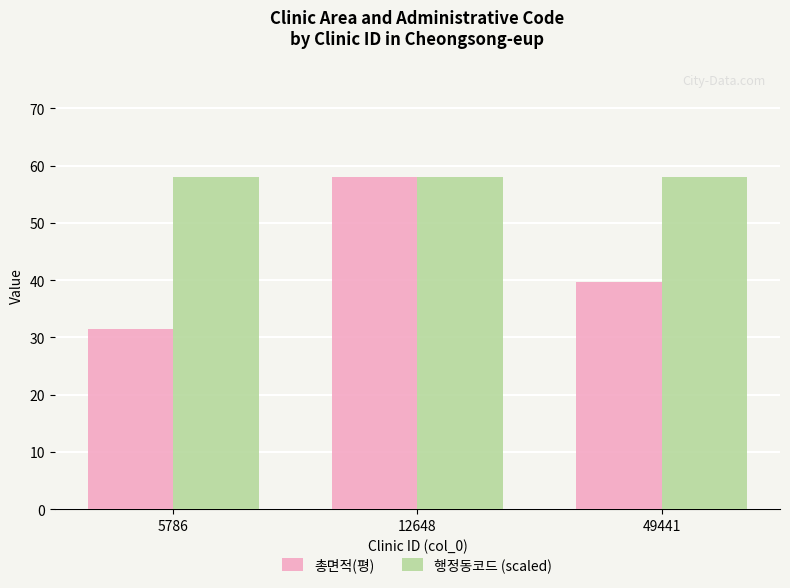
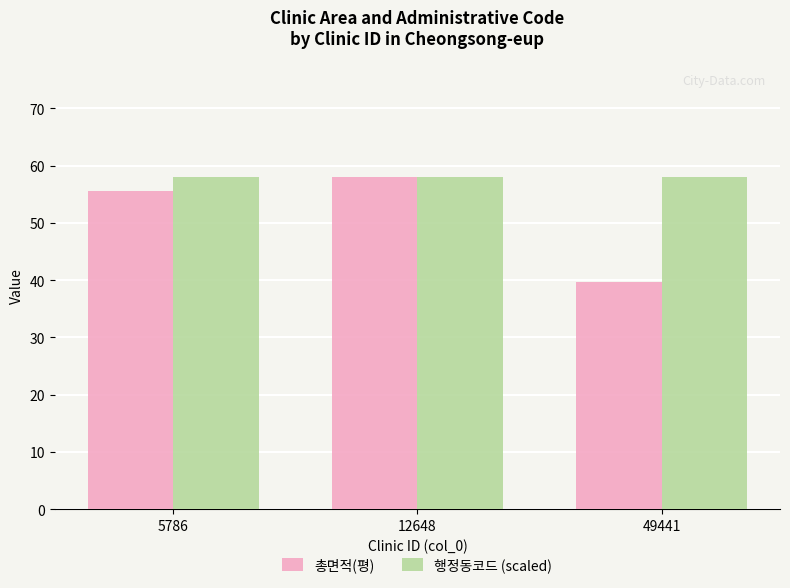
  {
    "총면적(평)": {
-     "5786": 31,
+     "5786": 56,
      "12648": 58,
      "49441": 40
    },
    "행정동코드 (scaled)": {
      "5786": 58,
      "12648": 58,
      "49441": 58
    }
  }
